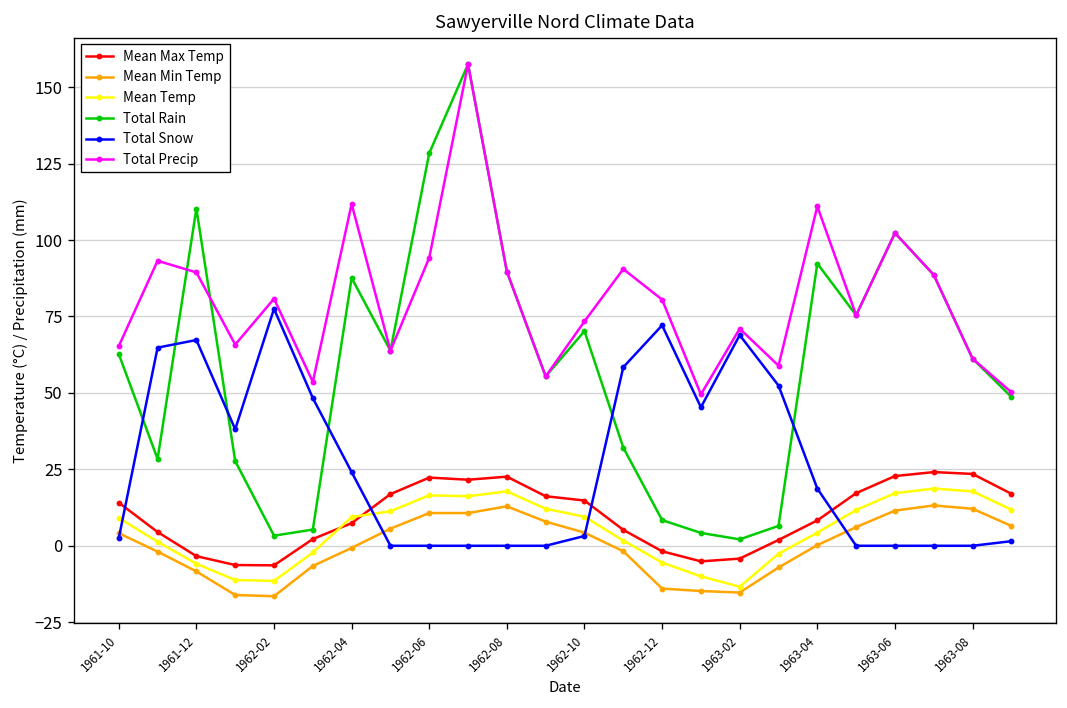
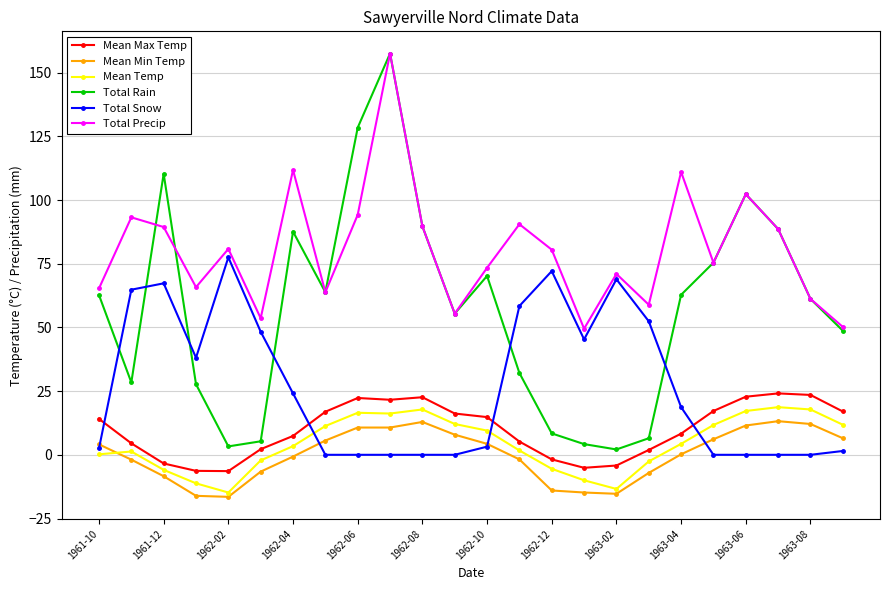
  {
    "Mean Max Temp": {
      "1961-10": 14,
      "1961-12": -3,
      "1962-02": -6,
      "1962-04": 7,
      "1962-06": 22,
      "1962-08": 23,
      "1962-10": 15,
      "1962-12": -2,
      "1963-02": -4,
      "1963-04": 8,
      "1963-06": 23,
      "1963-08": 24
    },
    "Mean Min Temp": {
      "1961-10": 4,
      "1961-12": -8,
      "1962-02": -17,
      "1962-04": -1,
      "1962-06": 11,
      "1962-08": 13,
      "1962-10": 4,
      "1962-12": -14,
      "1963-02": -15,
      "1963-04": 0,
      "1963-06": 12,
      "1963-08": 12
    },
    "Mean Temp": {
-     "1961-10": 9,
+     "1961-10": 0,
      "1961-12": -6,
-     "1962-02": -12,
-     "1962-04": 9,
+     "1962-02": -15,
+     "1962-04": 3,
      "1962-06": 17,
      "1962-08": 18,
      "1962-10": 10,
      "1962-12": -6,
      "1963-02": -13,
      "1963-04": 4,
      "1963-06": 17,
      "1963-08": 18
    },
    "Total Rain": {
      "1961-10": 63,
      "1961-12": 110,
      "1962-02": 3,
      "1962-04": 88,
      "1962-06": 128,
      "1962-10": 70,
      "1962-12": 8,
      "1963-02": 2,
-     "1963-04": 92
+     "1963-04": 63
    },
    "Total Snow": {
      "1961-10": 3,
      "1961-12": 67,
      "1962-02": 78,
      "1962-04": 24,
      "1962-06": 0,
      "1962-08": 0,
      "1962-10": 3,
      "1962-12": 72,
      "1963-02": 69,
      "1963-04": 19,
      "1963-06": 0,
      "1963-08": 0
    },
    "Total Precip": {
      "1961-10": 65,
      "1961-12": 89,
      "1962-02": 81,
      "1962-04": 112,
      "1962-06": 94,
      "1962-10": 73,
      "1962-12": 81,
      "1963-02": 71,
      "1963-04": 111
    }
  }
